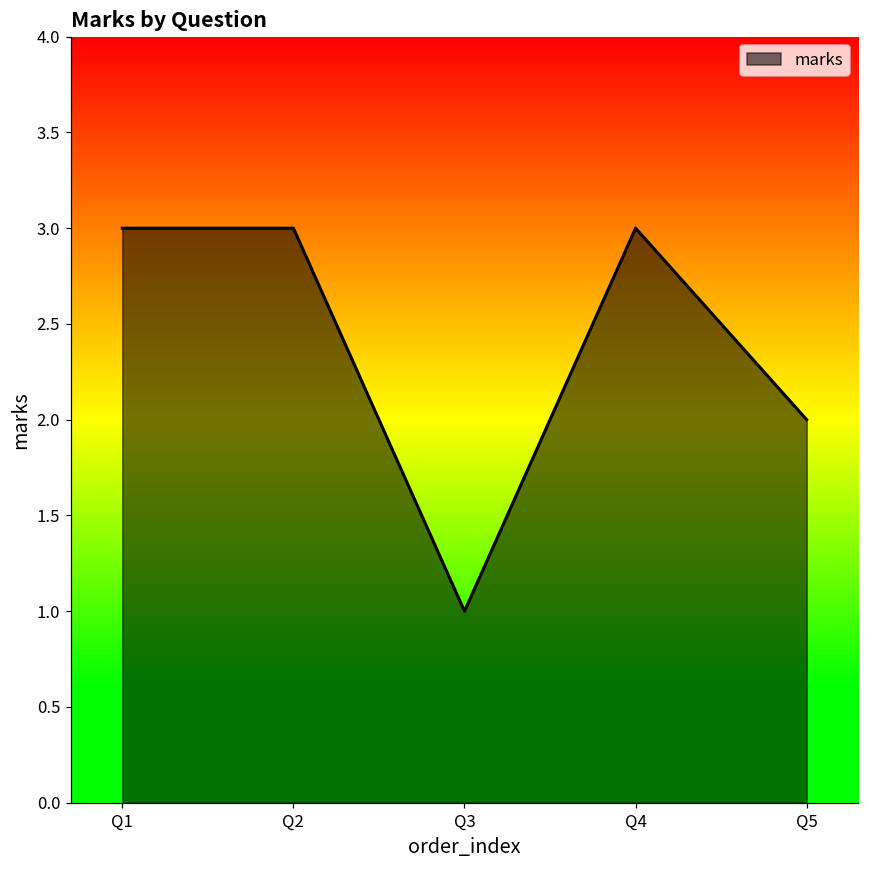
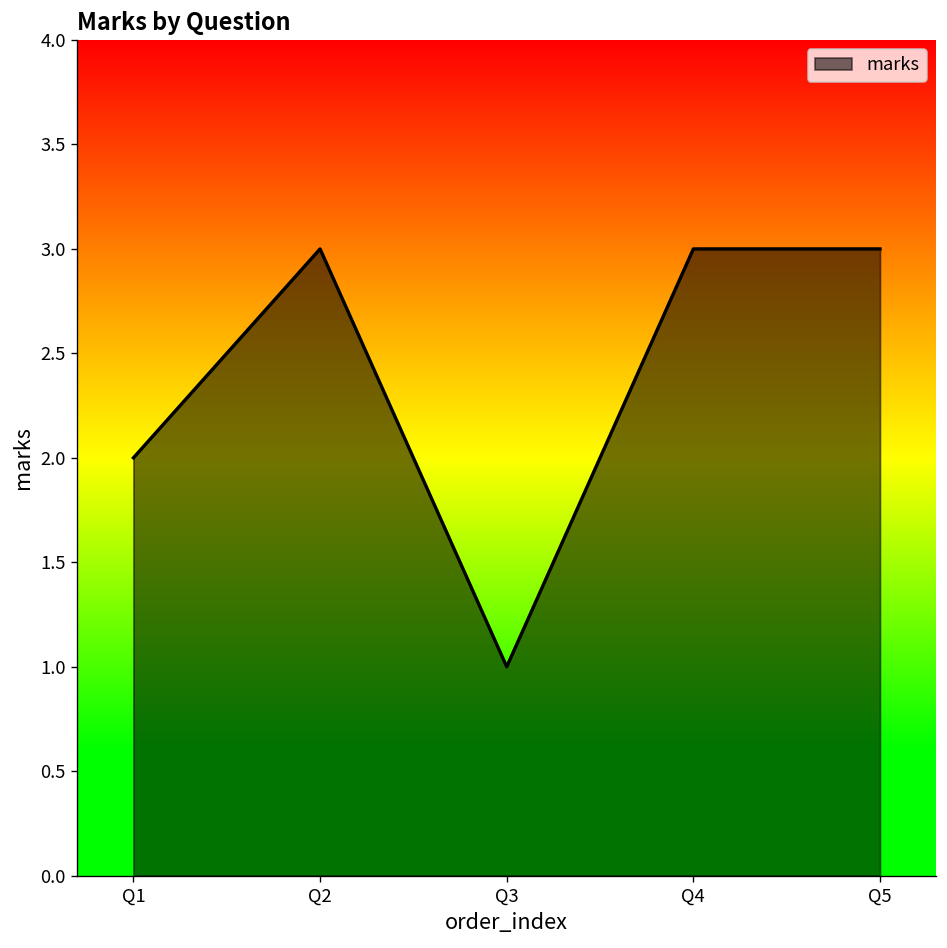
  {
-   "Q1": 3,
+   "Q1": 2,
    "Q2": 3,
    "Q3": 1,
    "Q4": 3,
-   "Q5": 2
+   "Q5": 3
  }
